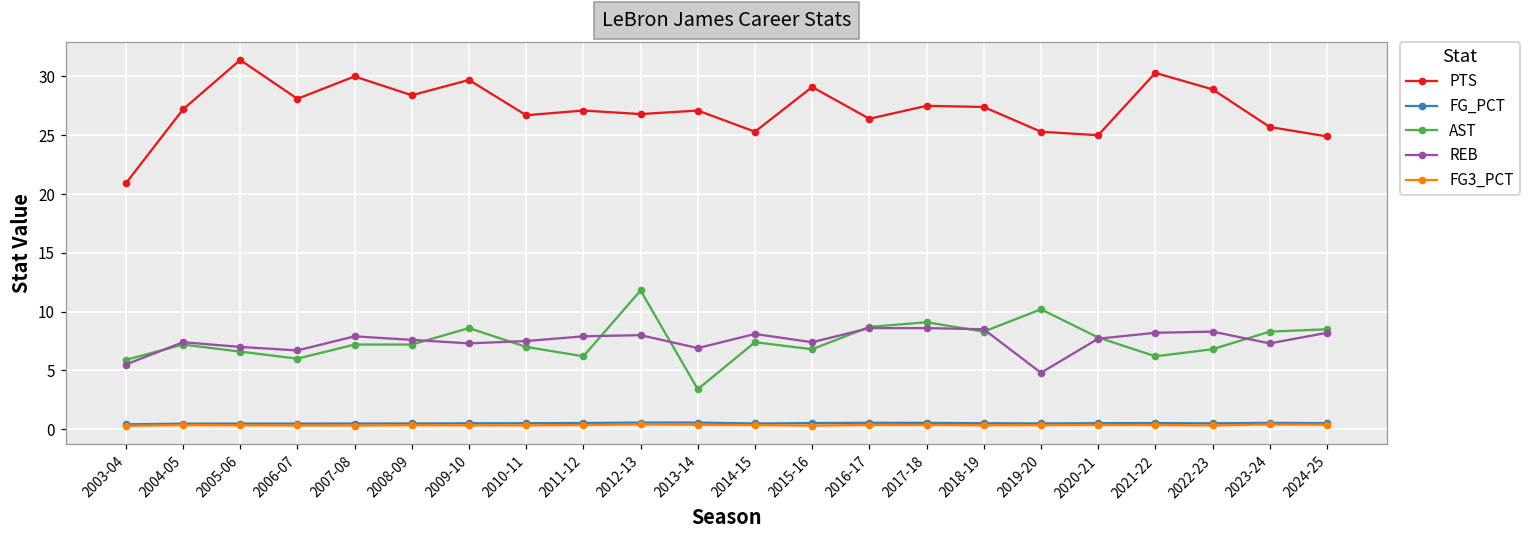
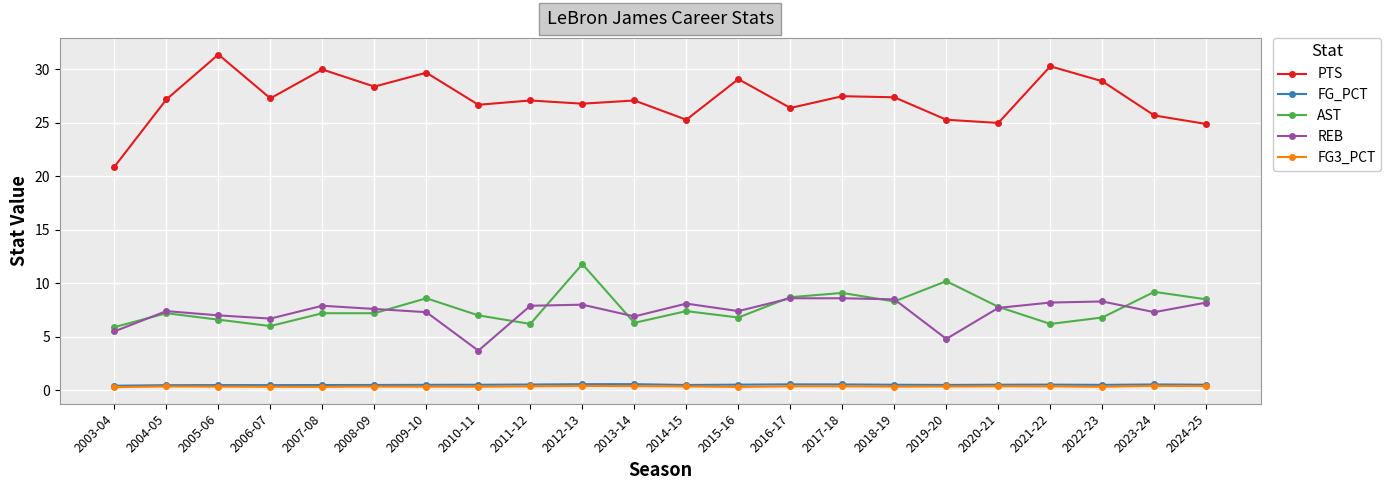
  {
    "PTS": {
      "2003-04": 20.9,
      "2004-05": 27.2,
      "2005-06": 31.4,
-     "2006-07": 28.1,
+     "2006-07": 27.3,
      "2007-08": 30.0,
      "2008-09": 28.4,
      "2009-10": 29.7,
      "2010-11": 26.7,
      "2011-12": 27.1,
      "2012-13": 26.8,
      "2013-14": 27.1,
      "2014-15": 25.3,
      "2015-16": 29.1,
      "2016-17": 26.4,
      "2017-18": 27.5,
      "2018-19": 27.4,
      "2019-20": 25.3,
      "2020-21": 25.0,
      "2021-22": 30.3,
      "2022-23": 28.9,
      "2023-24": 25.7,
      "2024-25": 24.9
    },
    "AST": {
      "2003-04": 5.9,
      "2005-06": 6.6,
      "2006-07": 6.0,
      "2007-08": 7.2,
      "2008-09": 7.2,
      "2009-10": 8.6,
      "2010-11": 7.0,
      "2011-12": 6.2,
      "2012-13": 11.8,
-     "2013-14": 3.4,
+     "2013-14": 6.3,
      "2014-15": 7.4,
      "2015-16": 6.8,
      "2017-18": 9.1,
      "2019-20": 10.2,
      "2021-22": 6.2,
      "2022-23": 6.8,
-     "2023-24": 8.3,
+     "2023-24": 9.2,
      "2024-25": 8.5
    },
    "REB": {
      "2003-04": 5.5,
      "2005-06": 7.0,
      "2006-07": 6.7,
      "2007-08": 7.9,
      "2008-09": 7.6,
      "2009-10": 7.3,
-     "2010-11": 7.5,
+     "2010-11": 3.7,
      "2011-12": 7.9,
      "2012-13": 8.0,
      "2013-14": 6.9,
      "2014-15": 8.1,
      "2015-16": 7.4,
      "2017-18": 8.6,
      "2019-20": 4.8,
      "2021-22": 8.2,
      "2022-23": 8.3,
      "2023-24": 7.3,
      "2024-25": 8.2
    }
  }
